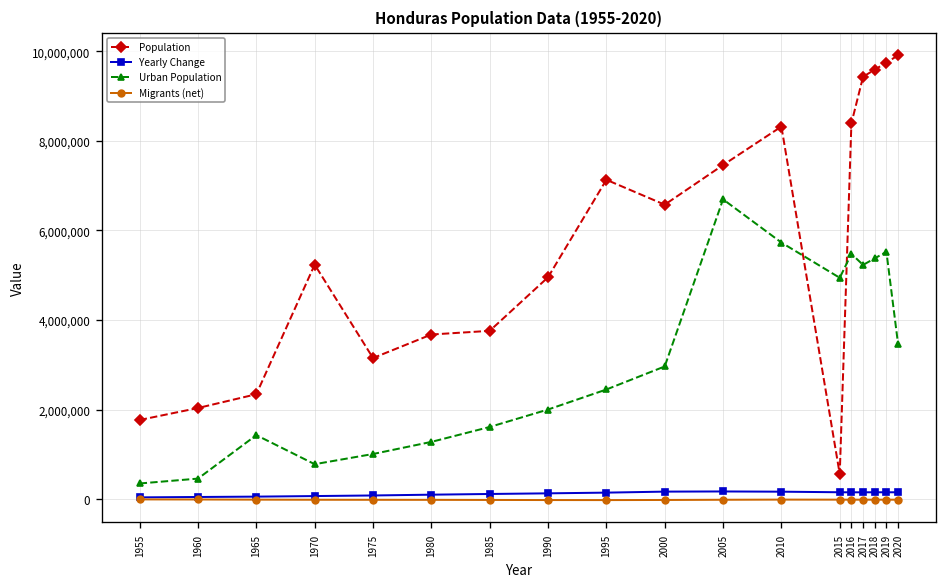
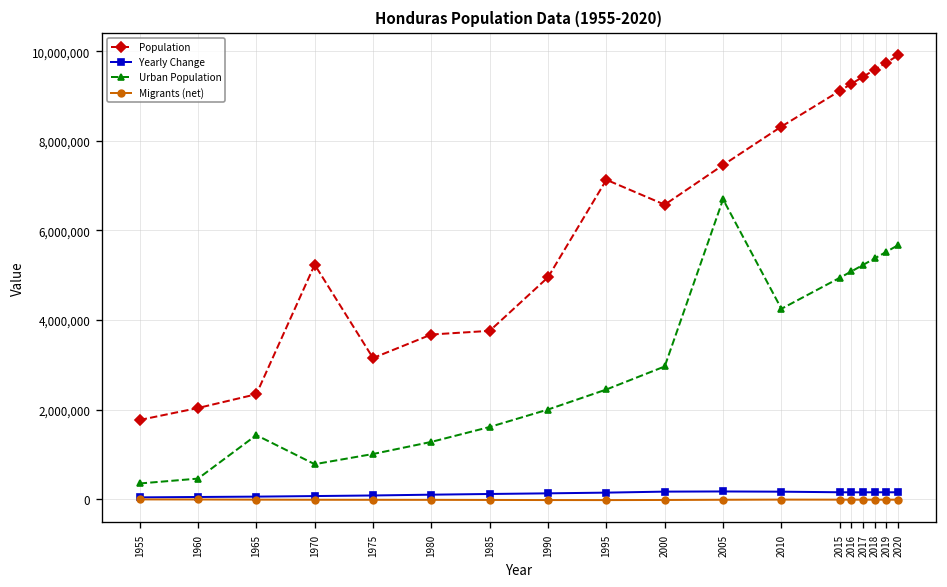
  {
    "Population": {
      "1955": "1,800,000",
      "1960": "2,000,000",
      "1965": "2,300,000",
      "1970": "5,200,000",
      "1975": "3,200,000",
      "1980": "3,700,000",
      "1985": "3,800,000",
      "1990": "5,000,000",
      "1995": "7,100,000",
      "2000": "6,600,000",
      "2005": "7,500,000",
      "2010": "8,300,000",
-     "2015": "600,000",
-     "2016": "8,400,000",
+     "2015": "9,100,000",
+     "2016": "9,300,000",
      "2017": "9,400,000",
      "2018": "9,600,000",
      "2019": "9,700,000",
      "2020": "9,900,000"
    },
    "Yearly Change": {
      "1970": "100,000",
      "1975": "100,000",
      "1980": "100,000",
      "1985": "100,000",
      "1990": "100,000",
      "1995": "200,000",
      "2000": "200,000",
      "2005": "200,000",
      "2010": "200,000",
      "2015": "200,000",
      "2016": "200,000",
      "2017": "200,000",
      "2018": "200,000",
      "2019": "200,000",
      "2020": "200,000"
    },
    "Urban Population": {
      "1955": "400,000",
      "1960": "500,000",
      "1965": "1,400,000",
      "1970": "800,000",
      "1975": "1,000,000",
      "1980": "1,300,000",
      "1985": "1,600,000",
      "1990": "2,000,000",
      "1995": "2,500,000",
      "2000": "3,000,000",
      "2005": "6,700,000",
-     "2010": "5,700,000",
+     "2010": "4,300,000",
      "2015": "4,900,000",
-     "2016": "5,500,000",
+     "2016": "5,100,000",
      "2017": "5,200,000",
      "2018": "5,400,000",
      "2019": "5,500,000",
-     "2020": "3,500,000"
+     "2020": "5,700,000"
    },
    "Migrants (net)": {
      "1970": "0",
      "1975": "0",
      "1980": "0",
      "1985": "0",
      "1990": "0",
      "1995": "0",
      "2000": "0",
      "2005": "0",
      "2010": "0",
      "2015": "0",
      "2016": "0",
      "2017": "0",
      "2018": "0",
      "2019": "0",
      "2020": "0"
    }
  }
